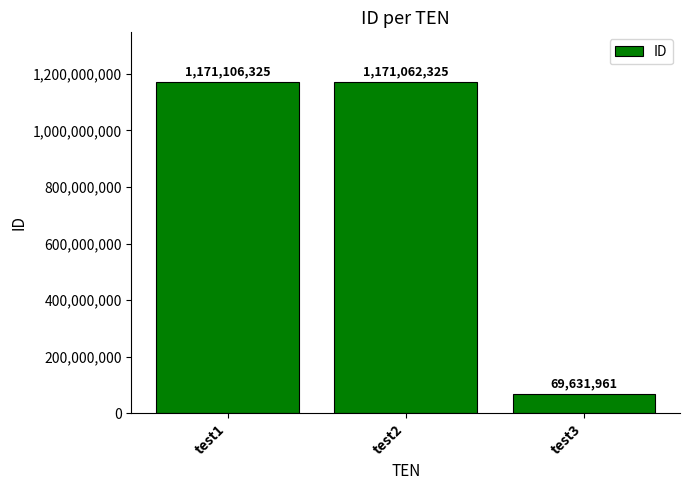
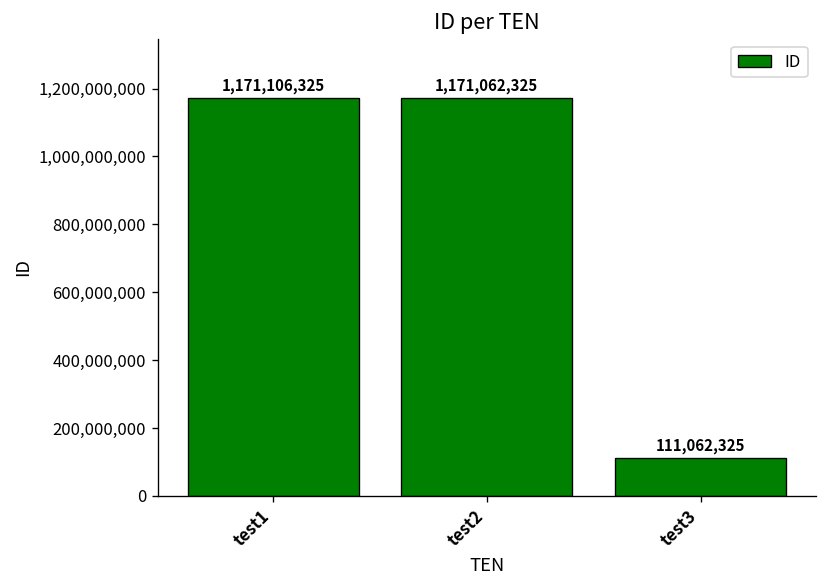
  {
    "test1": "1,171,106,325",
    "test2": "1,171,062,325",
-   "test3": "69,631,961"
+   "test3": "111,062,325"
  }
